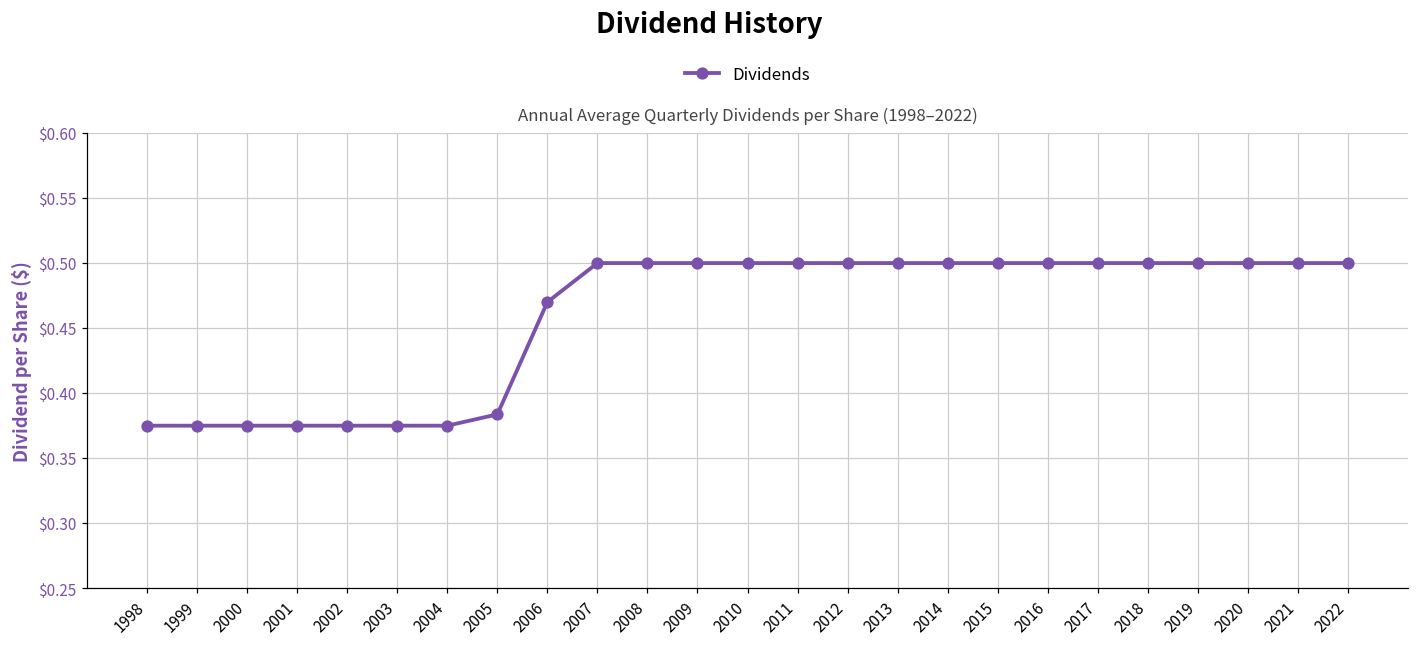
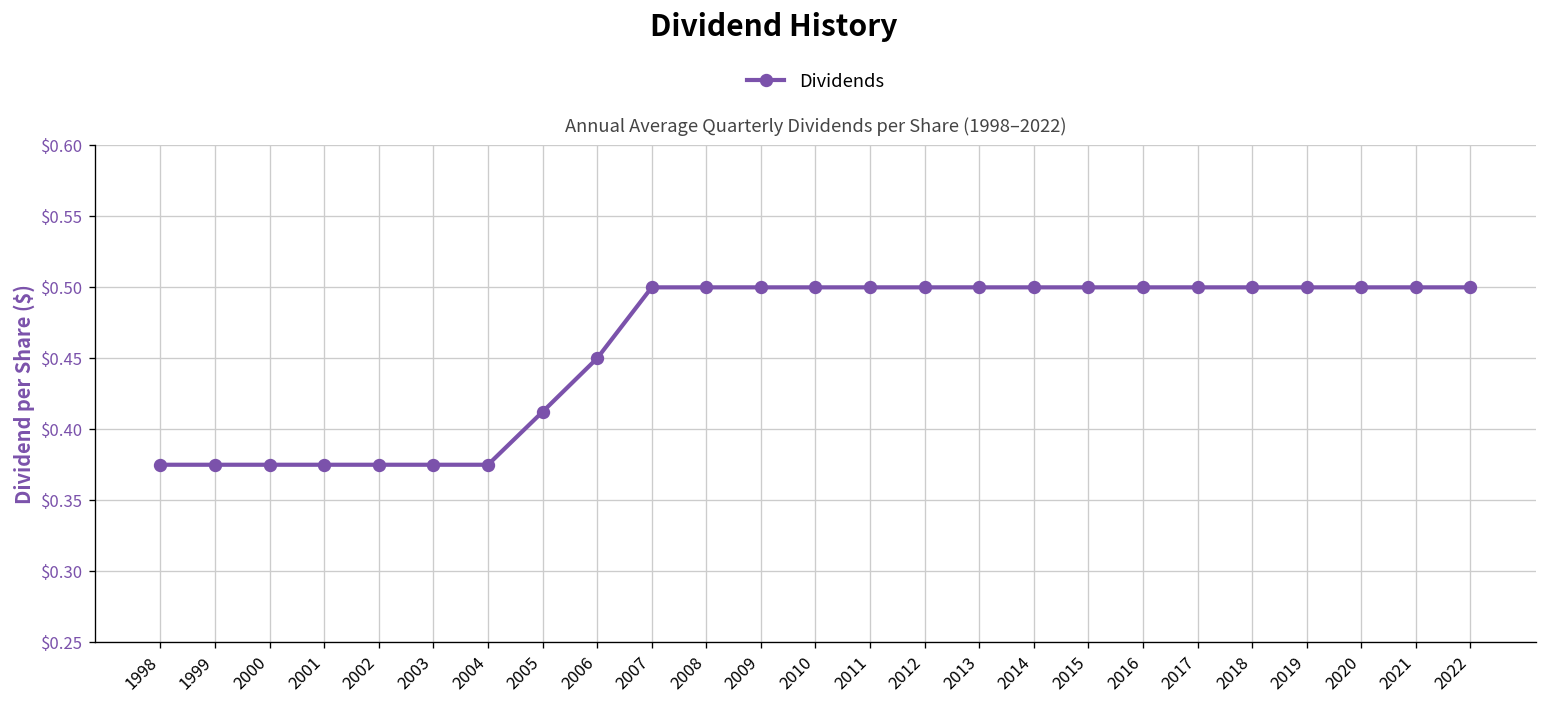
  {
    "1998": "$0.375",
    "1999": "$0.375",
    "2000": "$0.375",
    "2001": "$0.375",
    "2002": "$0.375",
    "2003": "$0.375",
    "2004": "$0.375",
-   "2005": "$0.384",
-   "2006": "$0.47",
+   "2005": "$0.412",
+   "2006": "$0.45",
    "2007": "$0.500",
    "2008": "$0.500",
    "2009": "$0.500",
    "2010": "$0.500",
    "2011": "$0.500",
    "2012": "$0.500",
    "2013": "$0.500",
    "2014": "$0.500",
    "2015": "$0.500",
    "2016": "$0.500",
    "2017": "$0.500",
    "2018": "$0.500",
    "2019": "$0.500",
    "2020": "$0.500",
    "2021": "$0.500",
    "2022": "$0.500"
  }
